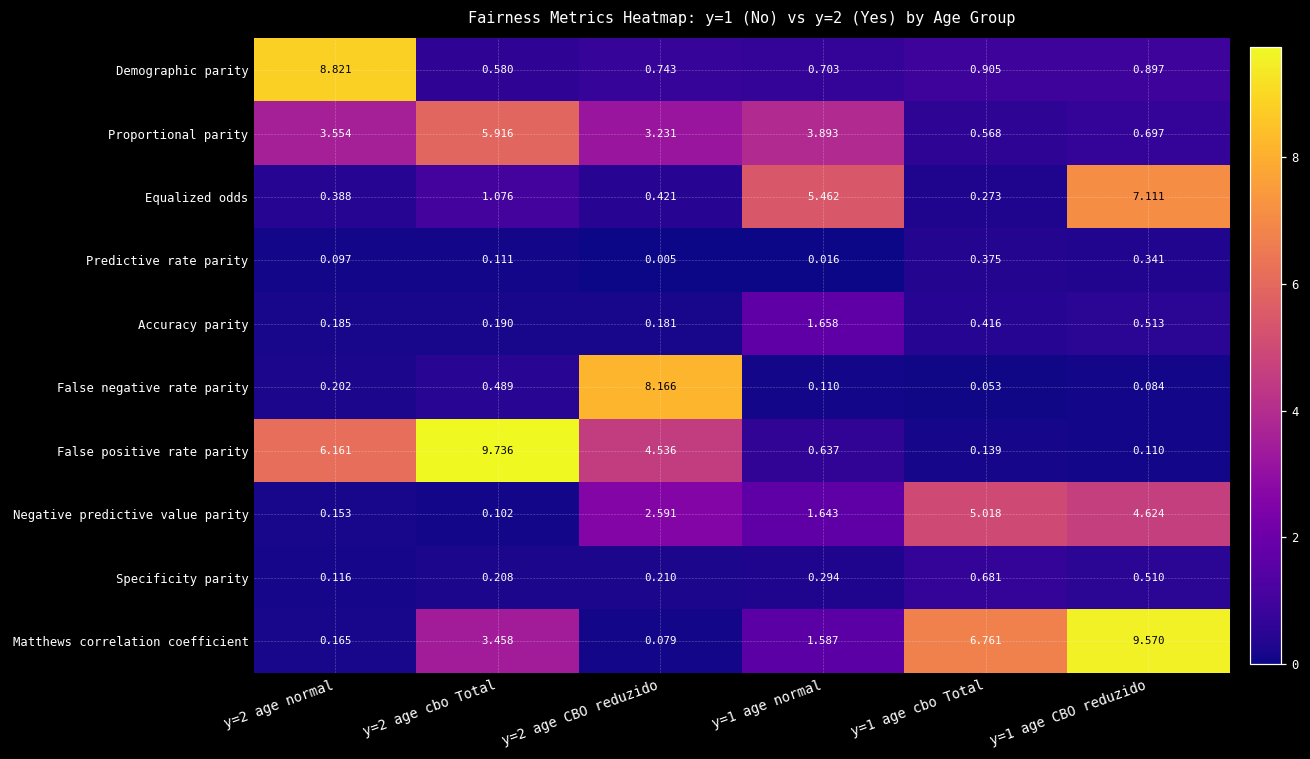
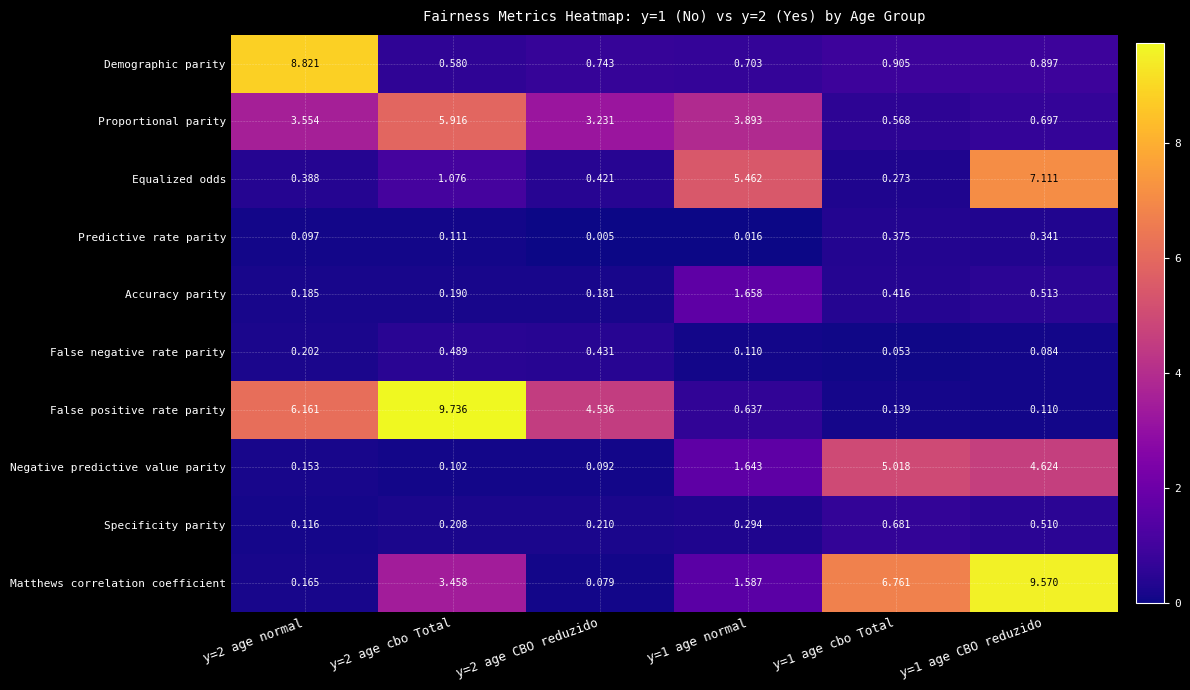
  {
    "Demographic parity": {
      "y=2 age normal": 8.821,
      "y=2 age cbo Total": 0.580,
      "y=2 age CBO reduzido": 0.743,
      "y=1 age normal": 0.703,
      "y=1 age cbo Total": 0.905,
      "y=1 age CBO reduzido": 0.897
    },
    "Proportional parity": {
      "y=2 age normal": 3.554,
      "y=2 age cbo Total": 5.916,
      "y=2 age CBO reduzido": 3.231,
      "y=1 age normal": 3.893,
      "y=1 age cbo Total": 0.568,
      "y=1 age CBO reduzido": 0.697
    },
    "Equalized odds": {
      "y=2 age normal": 0.388,
      "y=2 age cbo Total": 1.076,
      "y=2 age CBO reduzido": 0.421,
      "y=1 age normal": 5.462,
      "y=1 age cbo Total": 0.273,
      "y=1 age CBO reduzido": 7.111
    },
    "Predictive rate parity": {
      "y=2 age normal": 0.097,
      "y=2 age cbo Total": 0.111,
      "y=2 age CBO reduzido": 0.005,
      "y=1 age normal": 0.016,
      "y=1 age cbo Total": 0.375,
      "y=1 age CBO reduzido": 0.341
    },
    "Accuracy parity": {
      "y=2 age normal": 0.185,
      "y=2 age cbo Total": 0.190,
      "y=2 age CBO reduzido": 0.181,
      "y=1 age normal": 1.658,
      "y=1 age cbo Total": 0.416,
      "y=1 age CBO reduzido": 0.513
    },
    "False negative rate parity": {
      "y=2 age normal": 0.202,
      "y=2 age cbo Total": 0.489,
-     "y=2 age CBO reduzido": 8.166,
+     "y=2 age CBO reduzido": 0.431,
      "y=1 age normal": 0.110,
      "y=1 age cbo Total": 0.053,
      "y=1 age CBO reduzido": 0.084
    },
    "False positive rate parity": {
      "y=2 age normal": 6.161,
      "y=2 age cbo Total": 9.736,
      "y=2 age CBO reduzido": 4.536,
      "y=1 age normal": 0.637,
      "y=1 age cbo Total": 0.139,
      "y=1 age CBO reduzido": 0.110
    },
    "Negative predictive value parity": {
      "y=2 age normal": 0.153,
      "y=2 age cbo Total": 0.102,
-     "y=2 age CBO reduzido": 2.591,
+     "y=2 age CBO reduzido": 0.092,
      "y=1 age normal": 1.643,
      "y=1 age cbo Total": 5.018,
      "y=1 age CBO reduzido": 4.624
    },
    "Specificity parity": {
      "y=2 age normal": 0.116,
      "y=2 age cbo Total": 0.208,
      "y=2 age CBO reduzido": 0.210,
      "y=1 age normal": 0.294,
      "y=1 age cbo Total": 0.681,
      "y=1 age CBO reduzido": 0.510
    },
    "Matthews correlation coefficient": {
      "y=2 age normal": 0.165,
      "y=2 age cbo Total": 3.458,
      "y=2 age CBO reduzido": 0.079,
      "y=1 age normal": 1.587,
      "y=1 age cbo Total": 6.761,
      "y=1 age CBO reduzido": 9.570
    }
  }
